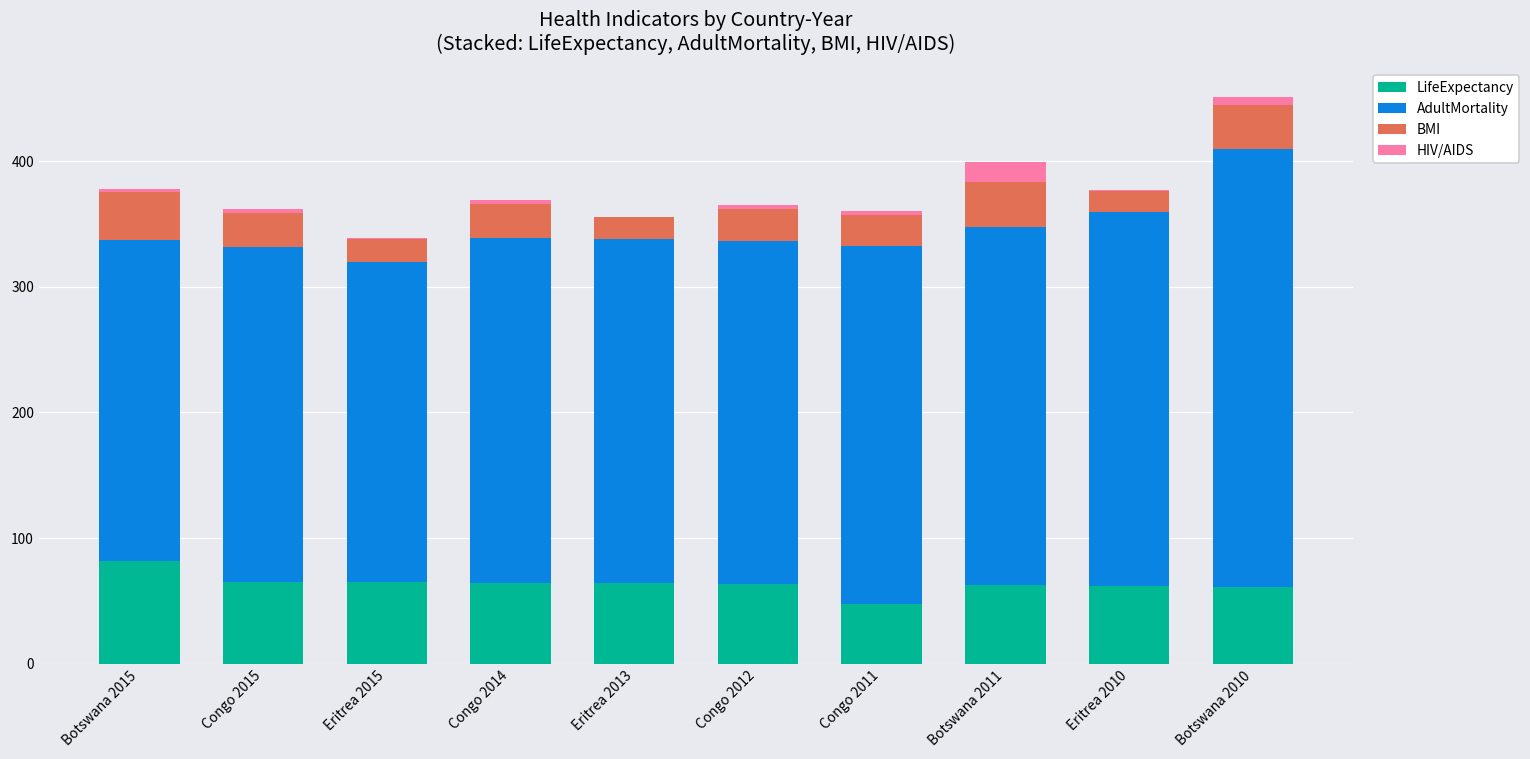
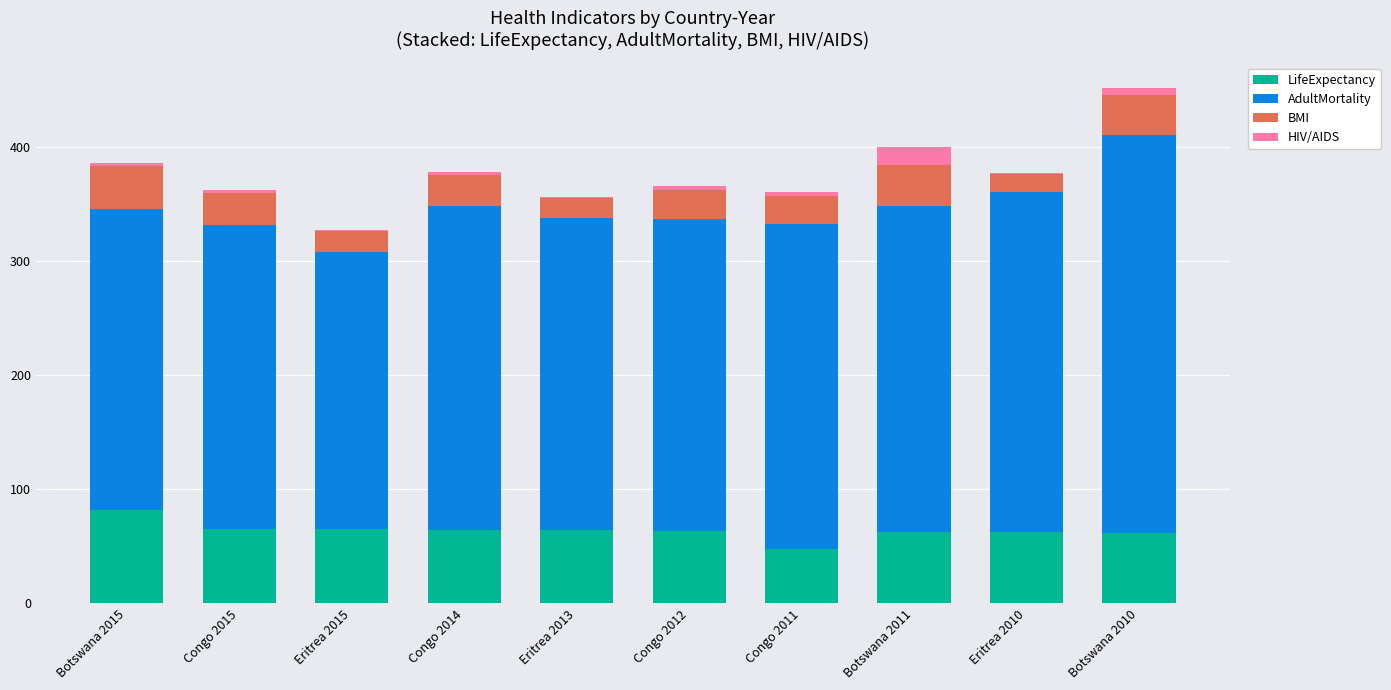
  {
    "LifeExpectancy": {
      "Botswana 2015": 82,
      "Congo 2015": 65,
      "Eritrea 2015": 65,
      "Congo 2014": 64,
      "Eritrea 2013": 64,
      "Congo 2012": 63,
      "Congo 2011": 47,
      "Botswana 2011": 62,
      "Eritrea 2010": 62,
      "Botswana 2010": 61
    },
    "AdultMortality": {
-     "Botswana 2015": 256,
+     "Botswana 2015": 264,
      "Congo 2015": 267,
-     "Eritrea 2015": 255,
-     "Congo 2014": 275,
+     "Eritrea 2015": 243,
+     "Congo 2014": 284,
      "Eritrea 2013": 274,
      "Congo 2012": 273,
      "Congo 2011": 285,
      "Botswana 2011": 286,
      "Eritrea 2010": 298,
      "Botswana 2010": 349
    },
    "BMI": {
      "Botswana 2015": 38,
      "Congo 2015": 27,
      "Eritrea 2015": 19,
      "Congo 2014": 27,
      "Eritrea 2013": 18,
      "Congo 2012": 26,
      "Congo 2011": 25,
      "Botswana 2011": 36,
      "Eritrea 2010": 16,
      "Botswana 2010": 35
    },
    "HIV/AIDS": {
      "Botswana 2015": 2,
      "Congo 2015": 3,
      "Congo 2014": 3,
      "Congo 2012": 3,
      "Congo 2011": 4,
      "Botswana 2011": 16,
      "Botswana 2010": 6
    }
  }
